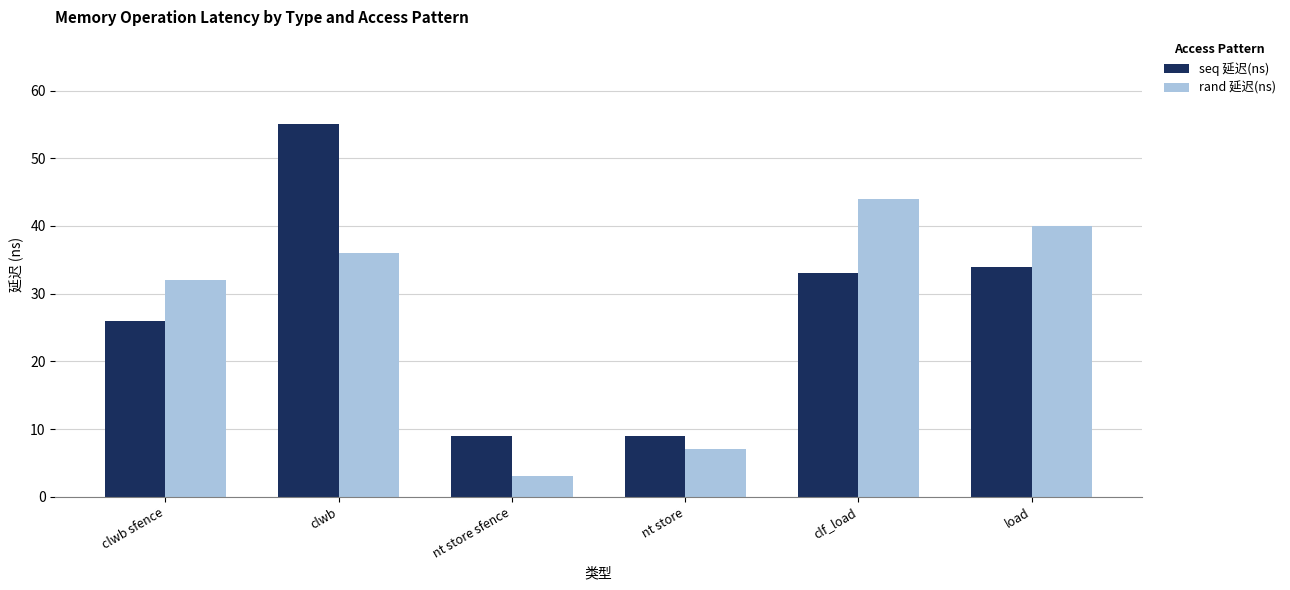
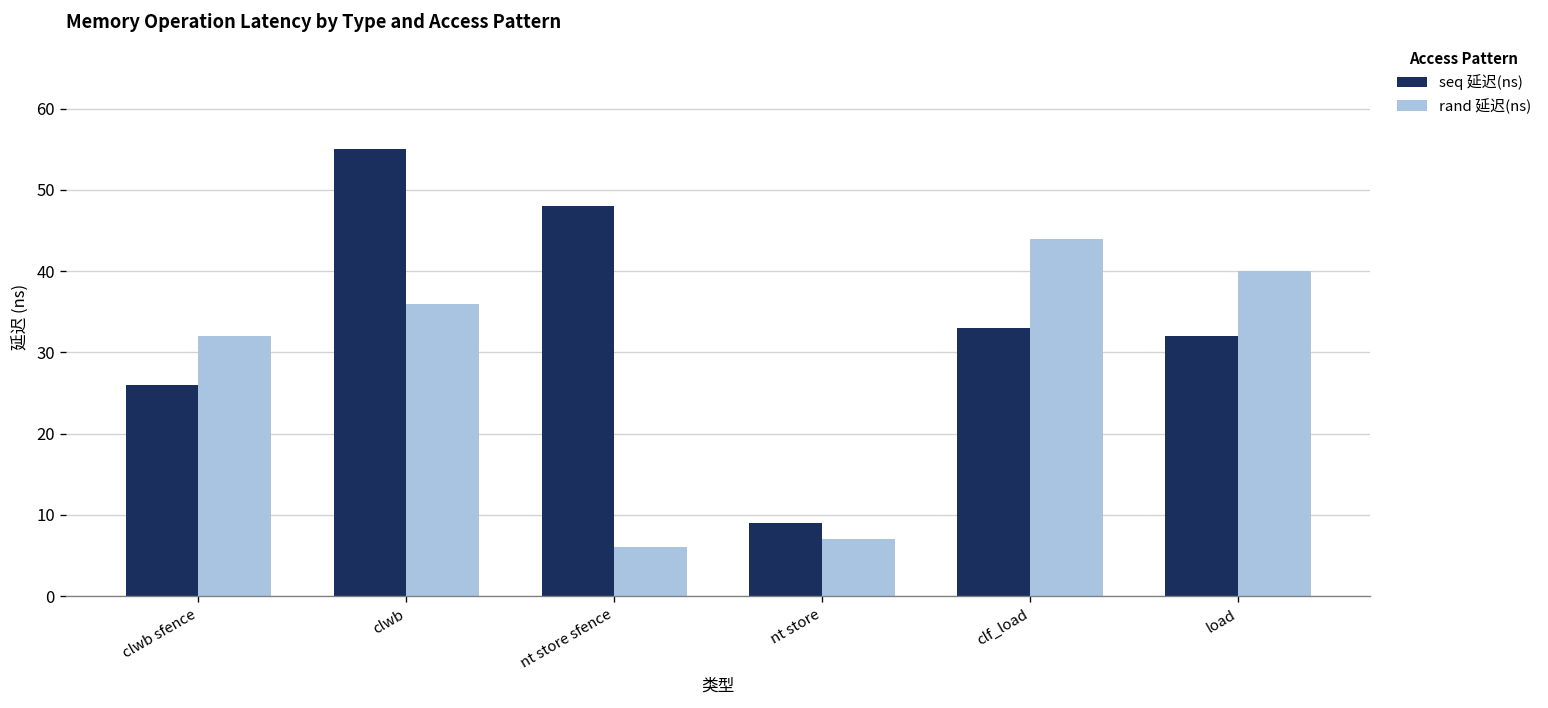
  {
    "seq 延迟(ns)": {
      "clwb sfence": 26,
      "clwb": 55,
-     "nt store sfence": 9,
+     "nt store sfence": 48,
      "nt store": 9,
      "clf_load": 33,
-     "load": 34
+     "load": 32
    },
    "rand 延迟(ns)": {
      "clwb sfence": 32,
      "clwb": 36,
-     "nt store sfence": 3,
+     "nt store sfence": 6,
      "nt store": 7,
      "clf_load": 44,
      "load": 40
    }
  }
